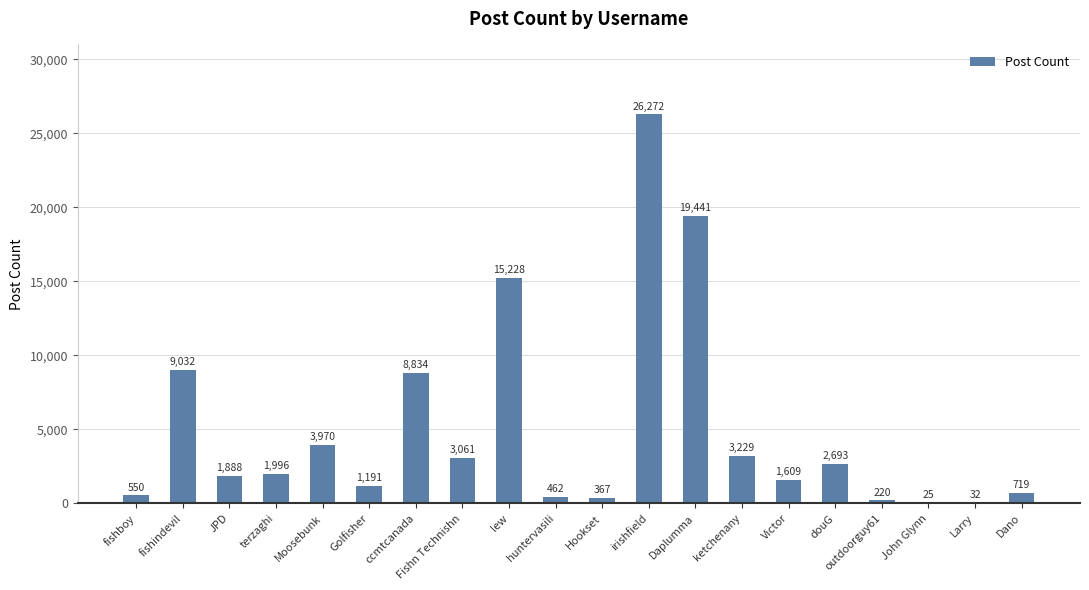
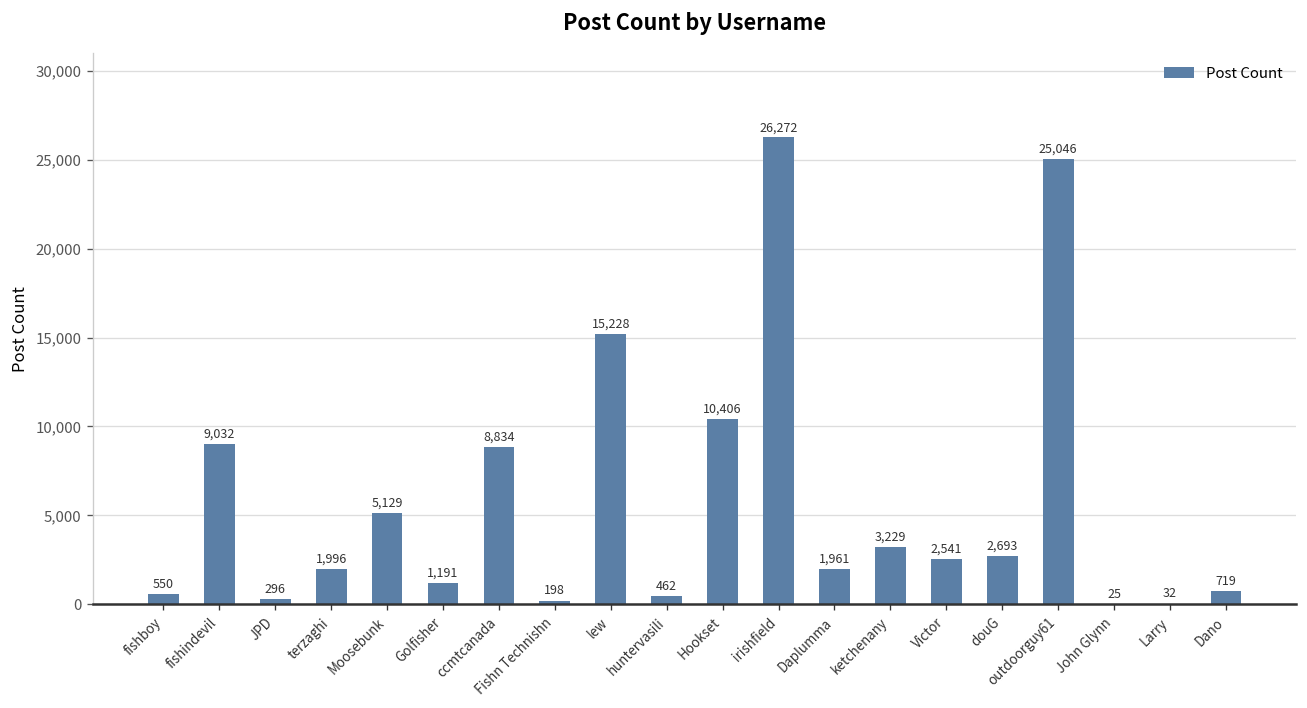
  {
    "fishboy": "550",
    "fishindevil": "9,032",
-   "JPD": "1,888",
+   "JPD": "296",
    "terzaghi": "1,996",
-   "Moosebunk": "3,970",
+   "Moosebunk": "5,129",
    "Golfisher": "1,191",
    "ccmtcanada": "8,834",
-   "Fishn Technishn": "3,061",
+   "Fishn Technishn": "198",
    "lew": "15,228",
    "huntervasili": "462",
-   "Hookset": "367",
+   "Hookset": "10,406",
    "irishfield": "26,272",
-   "Daplumma": "19,441",
+   "Daplumma": "1,961",
    "ketchenany": "3,229",
-   "Victor": "1,609",
+   "Victor": "2,541",
    "douG": "2,693",
-   "outdoorguy61": "220",
+   "outdoorguy61": "25,046",
    "John Glynn": "25",
    "Larry": "32",
    "Dano": "719"
  }
